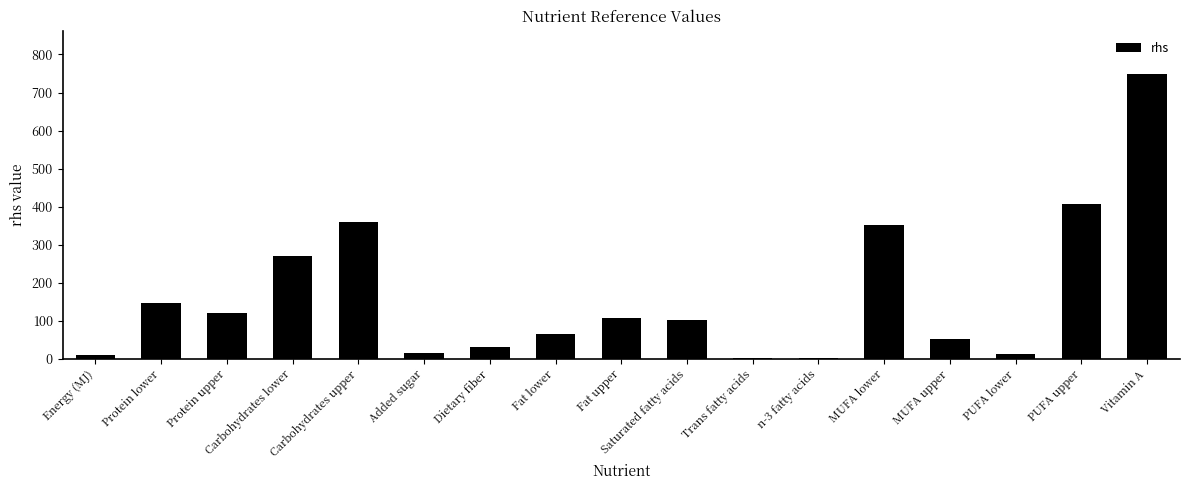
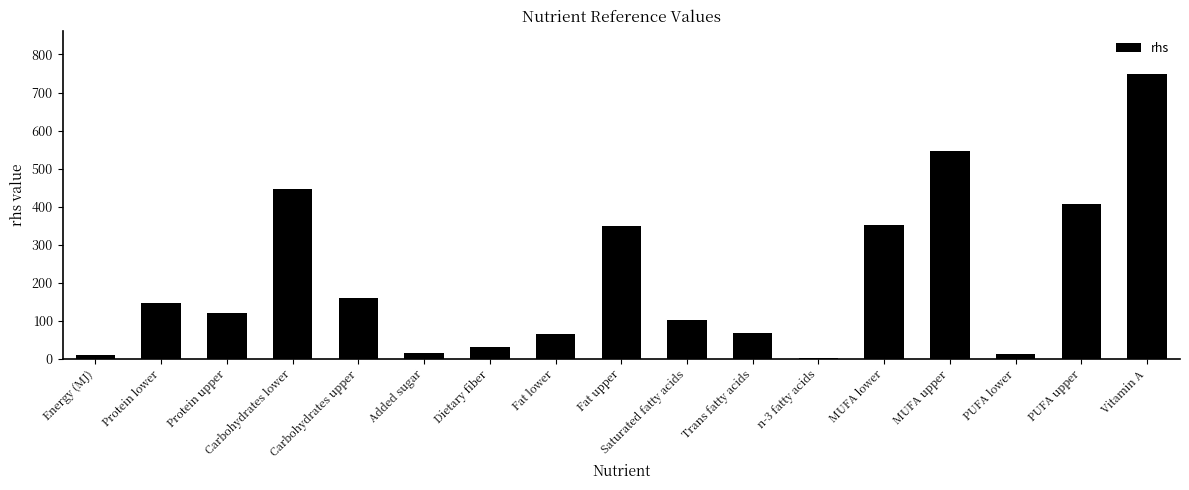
  {
    "Energy (MJ)": 10,
    "Protein lower": 150,
    "Protein upper": 120,
-   "Carbohydrates lower": 270,
-   "Carbohydrates upper": 360,
+   "Carbohydrates lower": 450,
+   "Carbohydrates upper": 160,
    "Added sugar": 20,
    "Dietary fiber": 30,
    "Fat lower": 70,
-   "Fat upper": 110,
+   "Fat upper": 350,
    "Saturated fatty acids": 100,
-   "Trans fatty acids": 0,
+   "Trans fatty acids": 70,
    "MUFA lower": 350,
-   "MUFA upper": 50,
+   "MUFA upper": 550,
    "PUFA lower": 10,
    "PUFA upper": 410,
    "Vitamin A": 750
  }
